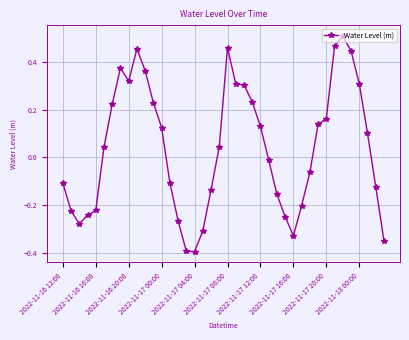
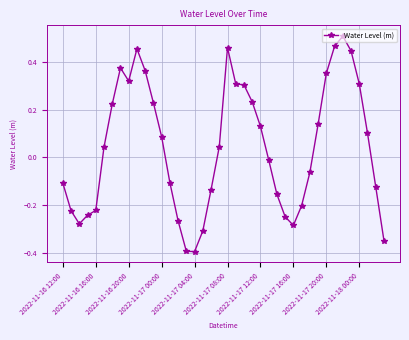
  {
    "2022-11-16 12:00": -0.11,
    "2022-11-16 16:00": -0.22,
    "2022-11-16 20:00": 0.32,
-   "2022-11-17 00:00": 0.12,
+   "2022-11-17 00:00": 0.09,
    "2022-11-17 04:00": -0.40,
    "2022-11-17 08:00": 0.46,
    "2022-11-17 12:00": 0.13,
-   "2022-11-17 16:00": -0.33,
-   "2022-11-17 20:00": 0.16,
+   "2022-11-17 16:00": -0.29,
+   "2022-11-17 20:00": 0.35,
    "2022-11-18 00:00": 0.31
  }
